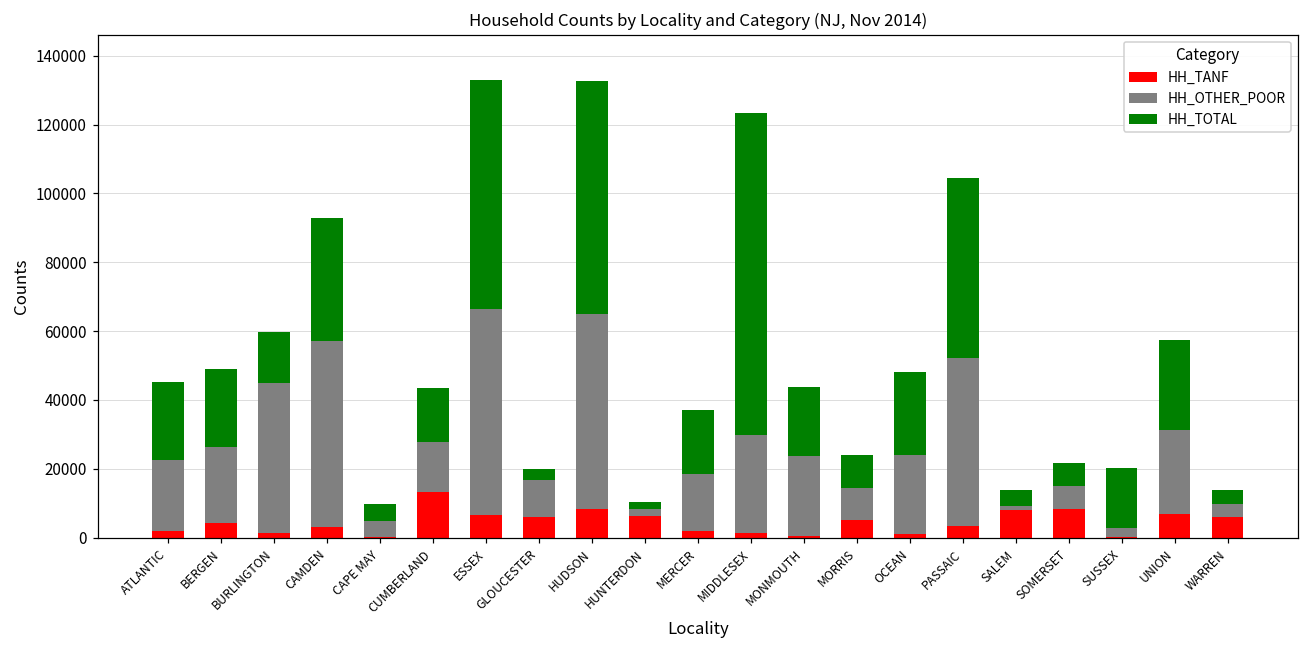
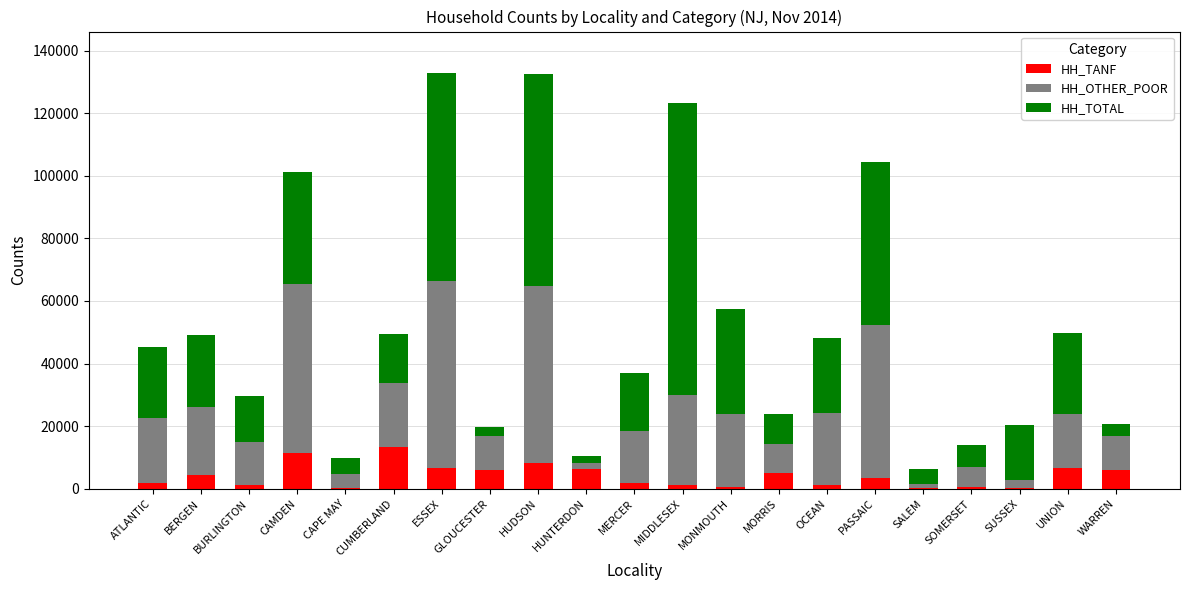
  {
    "HH_TANF": {
      "ATLANTIC": 2000,
      "BERGEN": 4000,
      "BURLINGTON": 1000,
-     "CAMDEN": 3000,
+     "CAMDEN": 12000,
      "CUMBERLAND": 13000,
      "ESSEX": 7000,
      "GLOUCESTER": 6000,
      "HUDSON": 8000,
      "HUNTERDON": 6000,
      "MERCER": 2000,
      "MIDDLESEX": 1000,
      "MORRIS": 5000,
      "OCEAN": 1000,
      "PASSAIC": 3000,
-     "SALEM": 8000,
-     "SOMERSET": 8000,
+     "SALEM": 0,
+     "SOMERSET": 0,
      "UNION": 7000,
      "WARREN": 6000
    },
    "HH_OTHER_POOR": {
      "ATLANTIC": 21000,
      "BERGEN": 22000,
-     "BURLINGTON": 44000,
+     "BURLINGTON": 14000,
      "CAMDEN": 54000,
      "CAPE MAY": 5000,
-     "CUMBERLAND": 14000,
+     "CUMBERLAND": 20000,
      "ESSEX": 60000,
      "GLOUCESTER": 11000,
      "HUDSON": 57000,
      "HUNTERDON": 2000,
      "MERCER": 17000,
      "MIDDLESEX": 29000,
      "MONMOUTH": 23000,
      "MORRIS": 9000,
      "OCEAN": 23000,
      "PASSAIC": 49000,
      "SALEM": 1000,
      "SOMERSET": 7000,
      "SUSSEX": 3000,
-     "UNION": 25000,
-     "WARREN": 4000
+     "UNION": 17000,
+     "WARREN": 11000
    },
    "HH_TOTAL": {
      "ATLANTIC": 23000,
      "BERGEN": 23000,
      "BURLINGTON": 15000,
      "CAMDEN": 36000,
      "CAPE MAY": 5000,
      "CUMBERLAND": 16000,
      "ESSEX": 66000,
      "GLOUCESTER": 3000,
      "HUDSON": 68000,
      "HUNTERDON": 2000,
      "MERCER": 18000,
      "MIDDLESEX": 94000,
-     "MONMOUTH": 20000,
+     "MONMOUTH": 34000,
      "MORRIS": 10000,
      "OCEAN": 24000,
      "PASSAIC": 52000,
      "SALEM": 5000,
      "SOMERSET": 7000,
      "SUSSEX": 18000,
      "UNION": 26000,
      "WARREN": 4000
    }
  }
